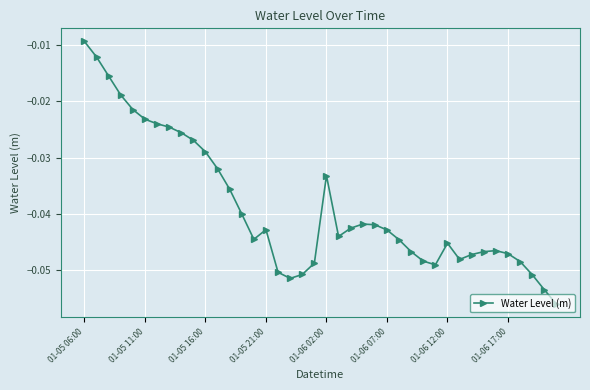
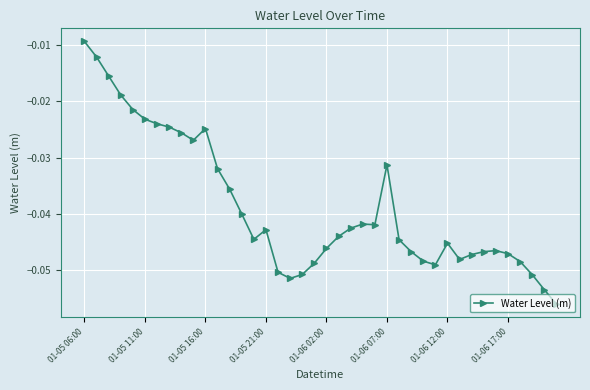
  {
    "01-05 06:00": -0.009,
    "01-05 11:00": -0.023,
-   "01-05 16:00": -0.029,
+   "01-05 16:00": -0.025,
    "01-05 21:00": -0.043,
-   "01-06 02:00": -0.033,
-   "01-06 07:00": -0.043,
+   "01-06 02:00": -0.046,
+   "01-06 07:00": -0.031,
    "01-06 12:00": -0.045,
    "01-06 17:00": -0.047
  }
